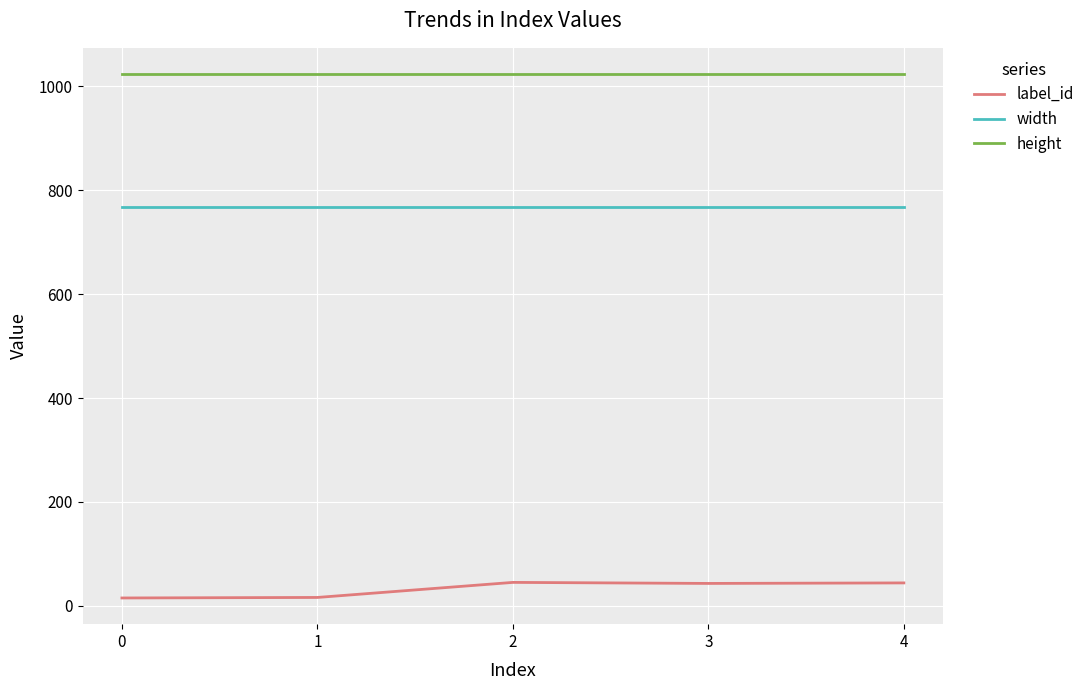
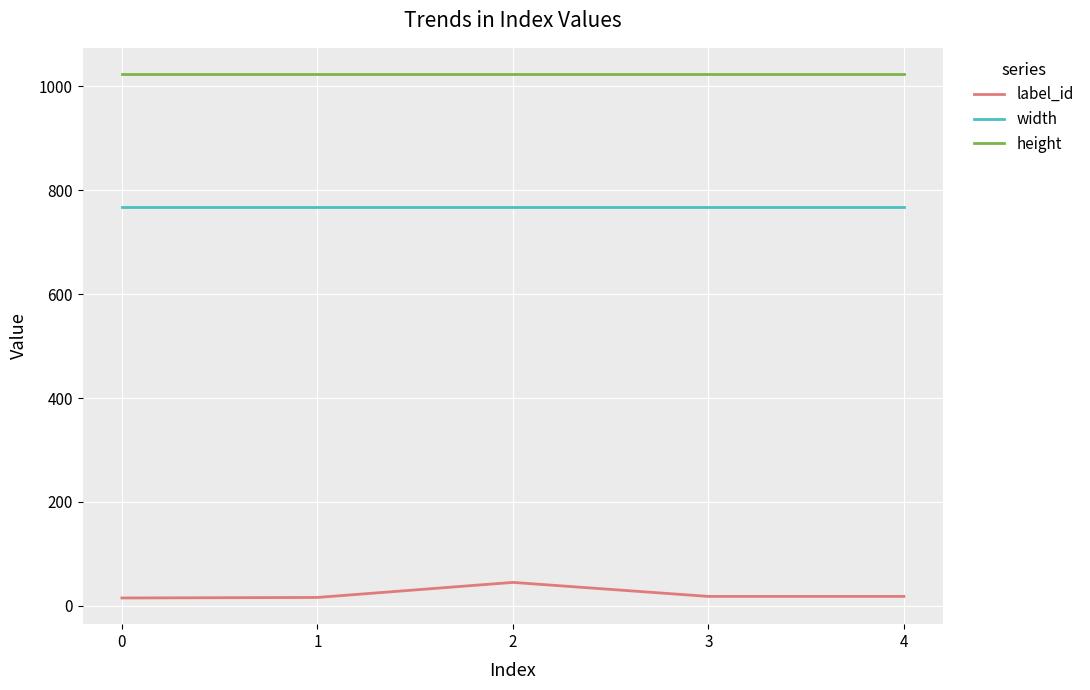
  {
    "label_id": {
      "0": 20,
      "1": 20,
      "2": 50,
-     "3": 40,
-     "4": 40
+     "3": 20,
+     "4": 20
    },
    "width": {
      "0": 770,
      "1": 770,
      "2": 770,
      "3": 770,
      "4": 770
    },
    "height": {
      "0": 1020,
      "1": 1020,
      "2": 1020,
      "3": 1020,
      "4": 1020
    }
  }
